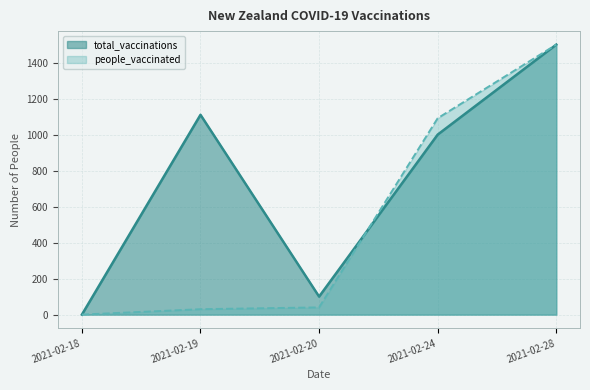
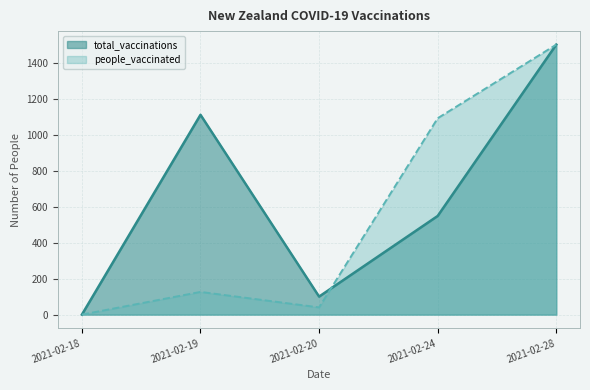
  {
    "total_vaccinations": {
      "2021-02-19": 1110,
      "2021-02-20": 100,
-     "2021-02-24": 1000
+     "2021-02-24": 550
    },
    "people_vaccinated": {
-     "2021-02-19": 30,
+     "2021-02-19": 130,
      "2021-02-20": 40,
      "2021-02-24": 1090
    }
  }
